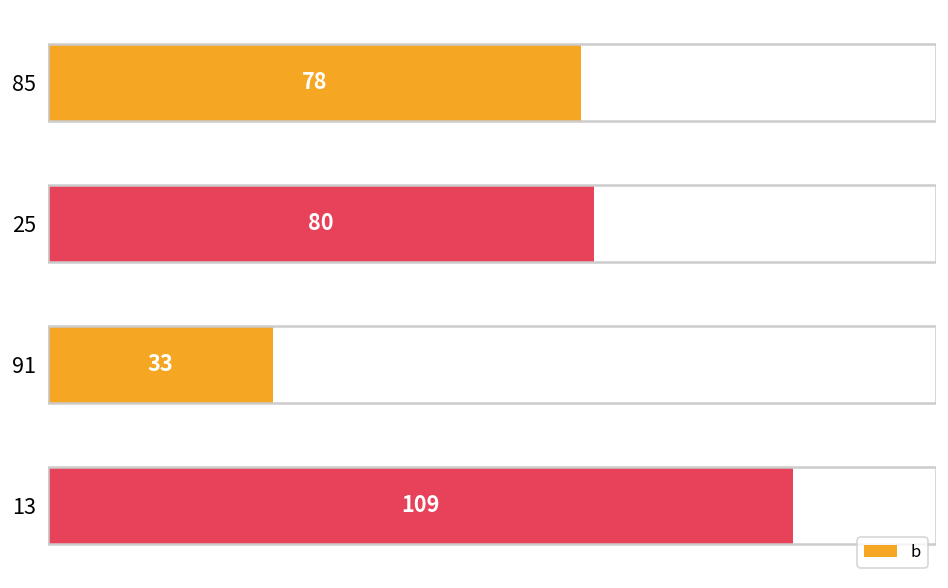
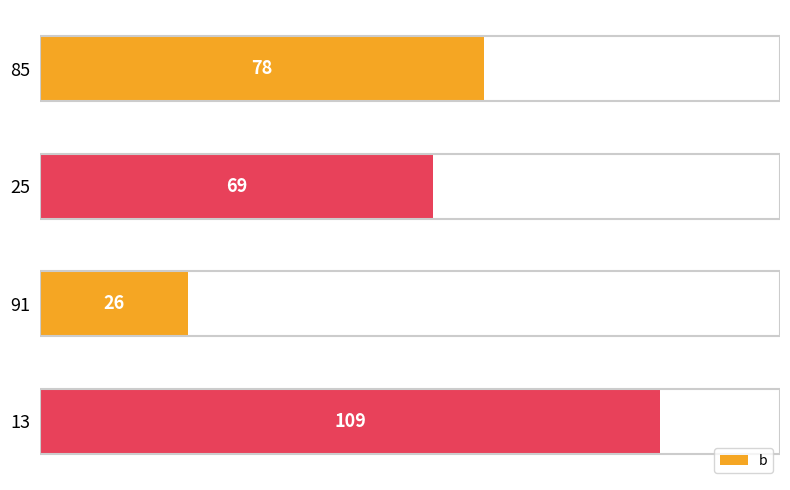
  {
    "85": 78,
-   "25": 80,
-   "91": 33,
+   "25": 69,
+   "91": 26,
    "13": 109
  }
